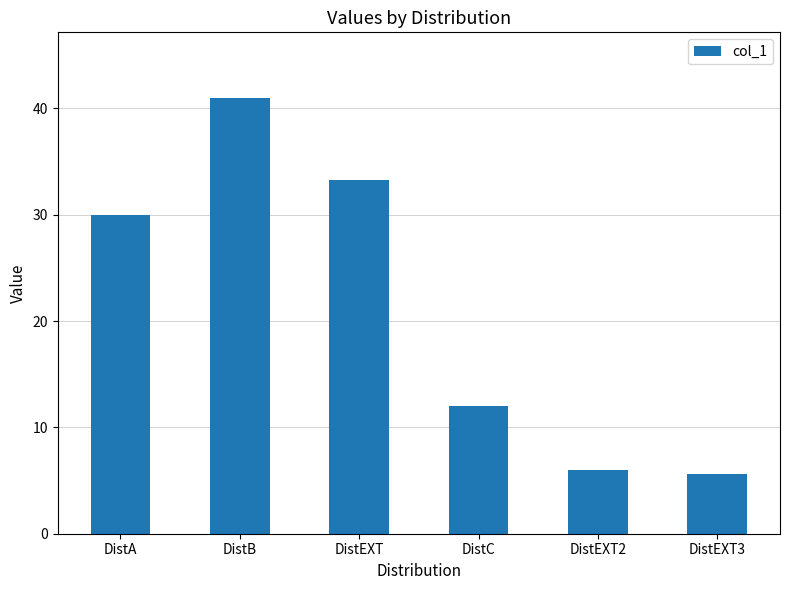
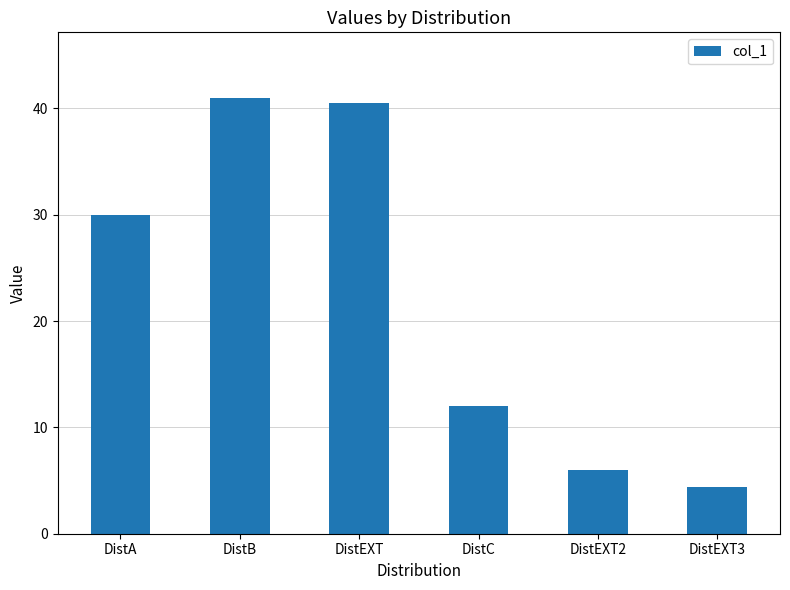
  {
    "DistA": 30.0,
    "DistB": 41.0,
-   "DistEXT": 33.3,
+   "DistEXT": 40.5,
    "DistC": 12.0,
    "DistEXT2": 6.0,
-   "DistEXT3": 5.6
+   "DistEXT3": 4.4
  }
